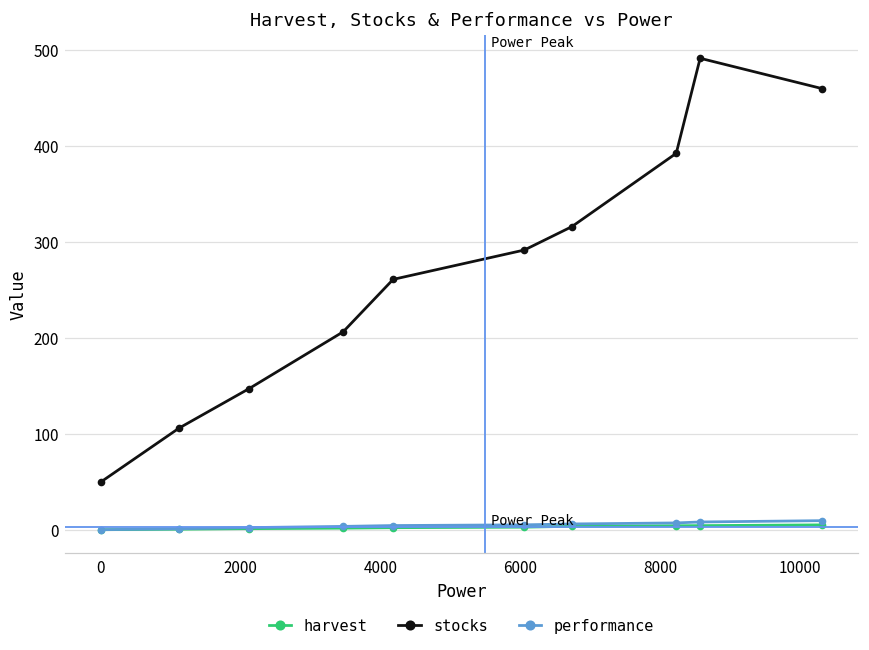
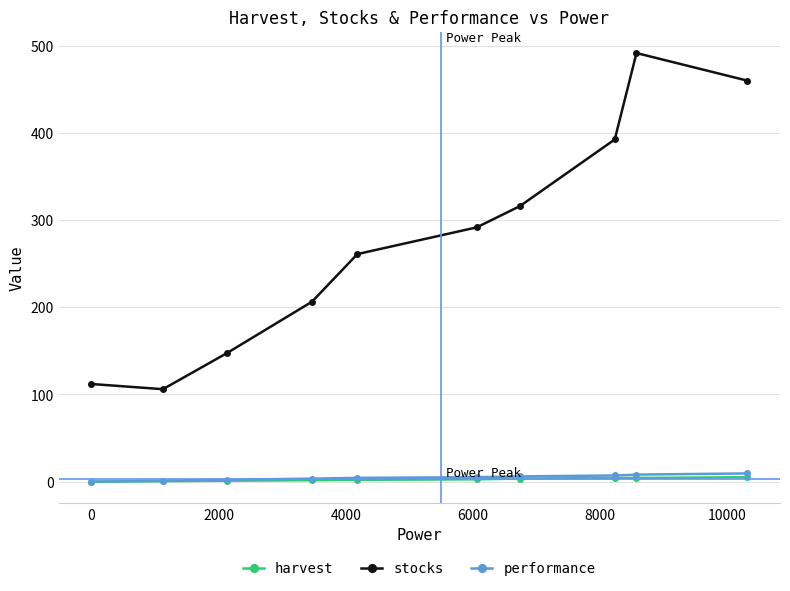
  {
    "stocks": {
-     "0": 50
+     "0": 110
    }
  }
